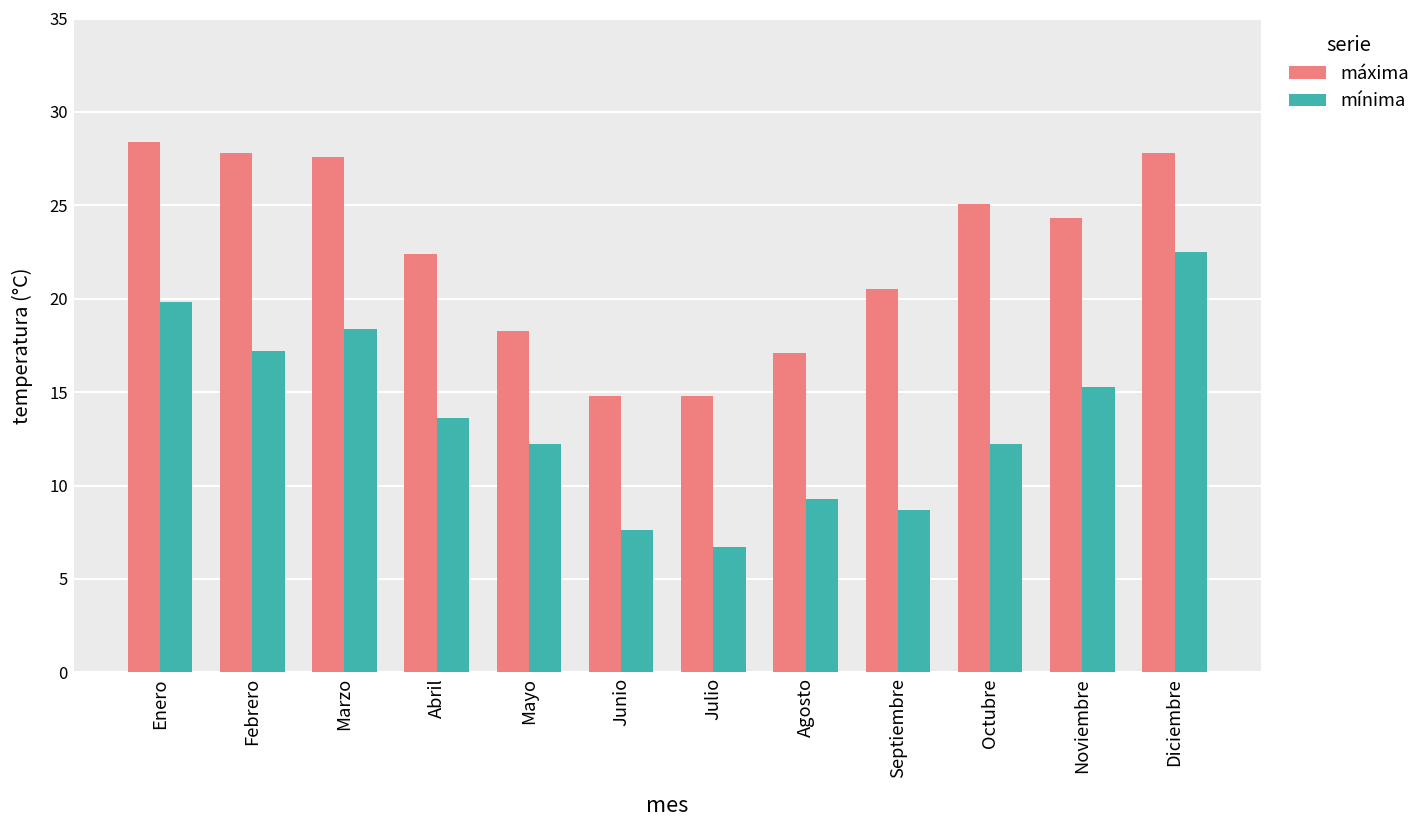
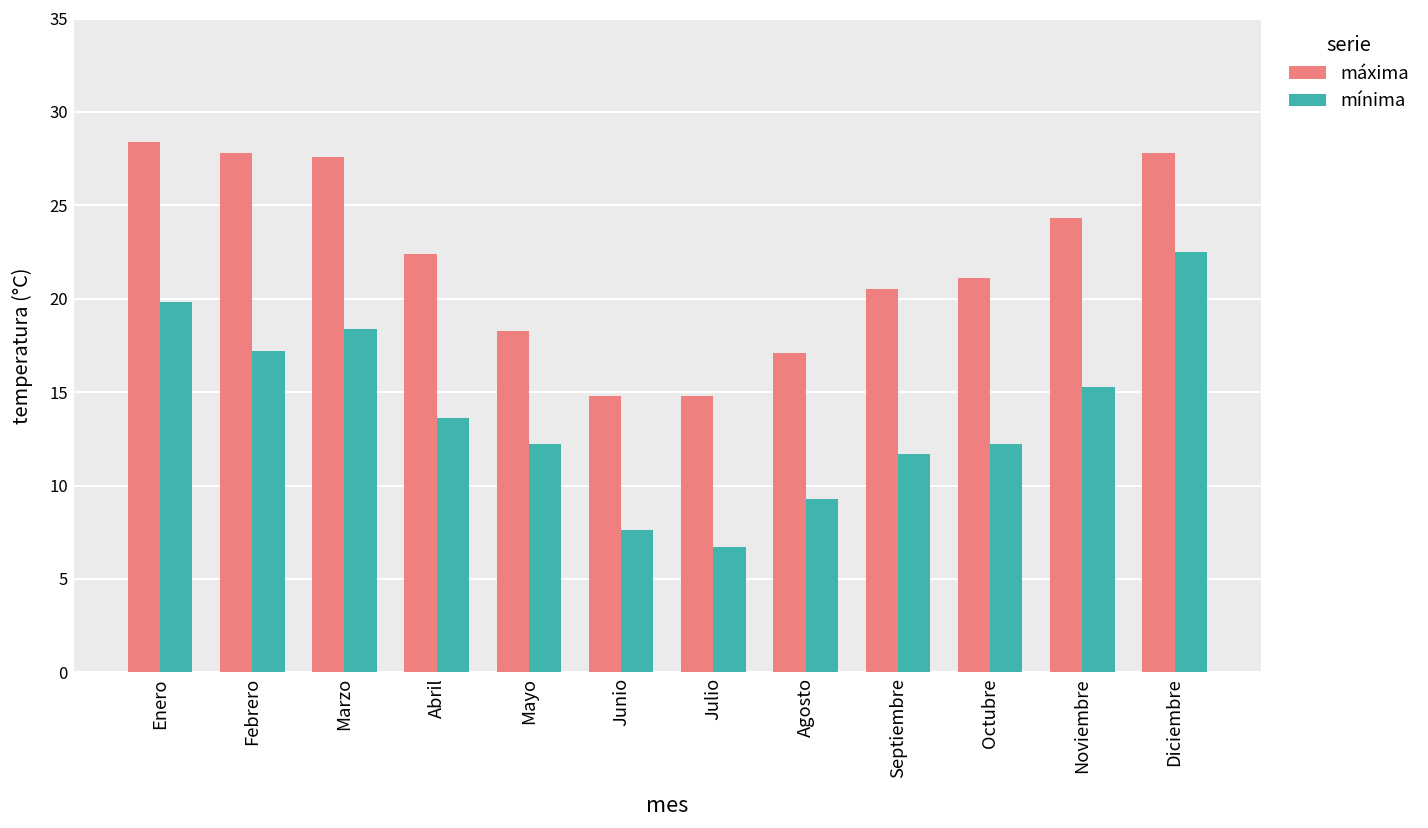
  {
    "máxima": {
      "Enero": 28.4,
      "Febrero": 27.8,
      "Marzo": 27.6,
      "Abril": 22.4,
      "Mayo": 18.3,
      "Junio": 14.8,
      "Julio": 14.8,
      "Agosto": 17.1,
      "Septiembre": 20.5,
-     "Octubre": 25.1,
+     "Octubre": 21.1,
      "Noviembre": 24.3,
      "Diciembre": 27.8
    },
    "mínima": {
      "Enero": 19.8,
      "Febrero": 17.2,
      "Marzo": 18.4,
      "Abril": 13.6,
      "Mayo": 12.2,
      "Junio": 7.6,
      "Julio": 6.7,
      "Agosto": 9.3,
-     "Septiembre": 8.7,
+     "Septiembre": 11.7,
      "Octubre": 12.2,
      "Noviembre": 15.3,
      "Diciembre": 22.5
    }
  }
